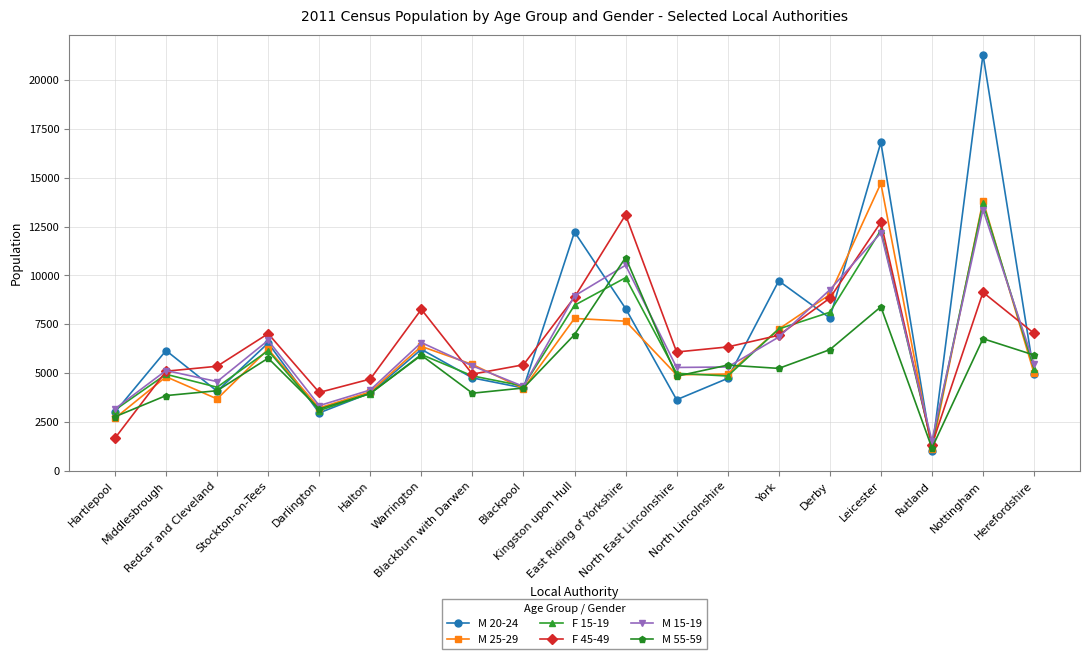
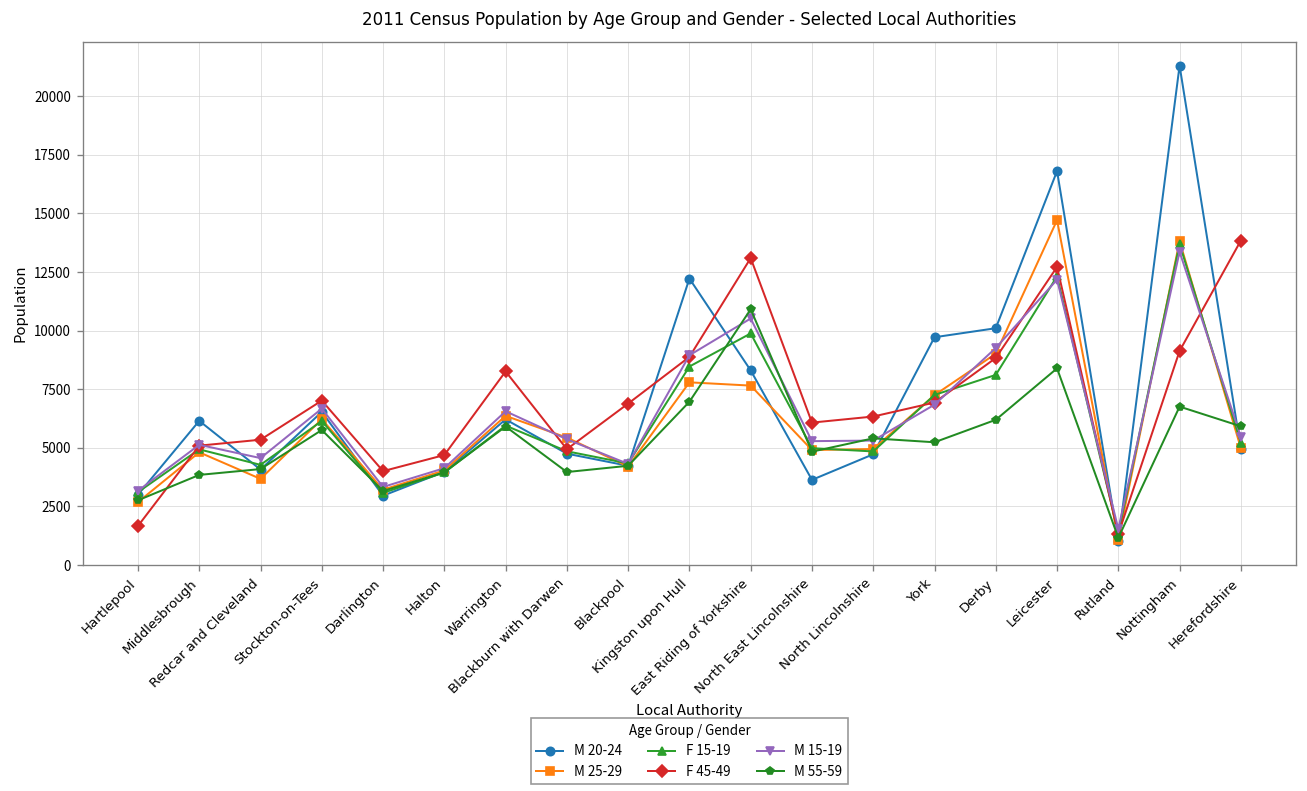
  {
    "M 20-24": {
      "Middlesbrough": 6200,
      "Stockton-on-Tees": 6500,
      "Warrington": 6200,
      "Kingston upon Hull": 12200,
      "East Riding of Yorkshire": 8300,
      "North East Lincolnshire": 3600,
      "York": 9700,
-     "Derby": 7800,
+     "Derby": 10100,
      "Leicester": 16800,
      "Nottingham": 21300
    },
    "M 25-29": {
      "Redcar and Cleveland": 3700,
      "Warrington": 6400,
      "Kingston upon Hull": 7800,
      "East Riding of Yorkshire": 7700,
      "Derby": 9000,
      "Leicester": 14700
    },
    "F 45-49": {
      "Hartlepool": 1700,
      "Redcar and Cleveland": 5300,
      "Stockton-on-Tees": 7000,
      "Darlington": 4000,
      "Halton": 4700,
      "Warrington": 8300,
-     "Blackpool": 5400,
+     "Blackpool": 6900,
      "East Riding of Yorkshire": 13100,
      "North East Lincolnshire": 6100,
      "North Lincolnshire": 6300,
      "Derby": 8800,
      "Leicester": 12700,
      "Nottingham": 9100,
-     "Herefordshire": 7000
+     "Herefordshire": 13800
    },
    "M 15-19": {
      "Redcar and Cleveland": 4600,
      "Stockton-on-Tees": 6700,
      "Warrington": 6600,
      "East Riding of Yorkshire": 10500,
      "North East Lincolnshire": 5300,
      "Derby": 9300,
      "Leicester": 12200,
      "Rutland": 1500,
      "Nottingham": 13400,
      "Herefordshire": 5500
    }
  }
